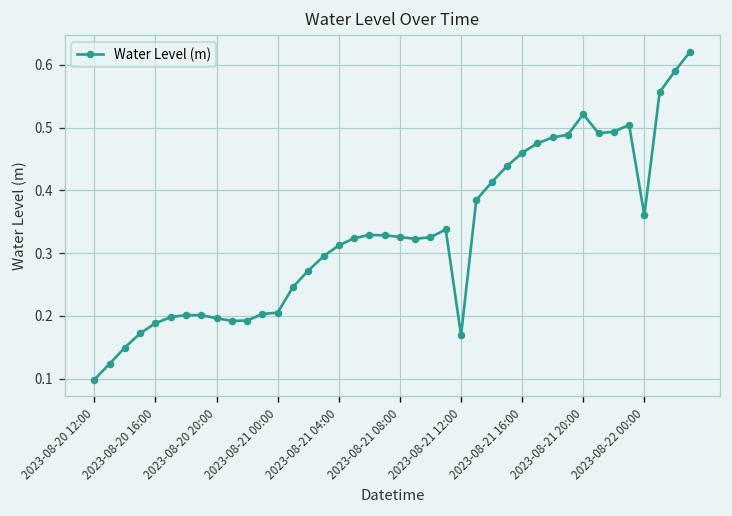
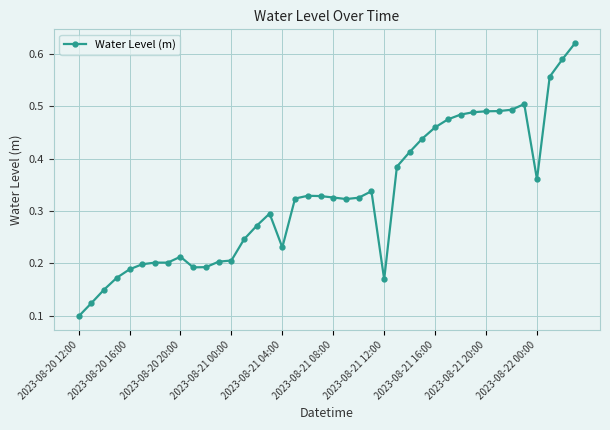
  {
    "2023-08-20 12:00": 0.10,
    "2023-08-20 16:00": 0.19,
-   "2023-08-20 20:00": 0.20,
+   "2023-08-20 20:00": 0.21,
    "2023-08-21 00:00": 0.21,
-   "2023-08-21 04:00": 0.31,
+   "2023-08-21 04:00": 0.23,
    "2023-08-21 08:00": 0.33,
    "2023-08-21 12:00": 0.17,
    "2023-08-21 16:00": 0.46,
-   "2023-08-21 20:00": 0.52,
+   "2023-08-21 20:00": 0.49,
    "2023-08-22 00:00": 0.36
  }
